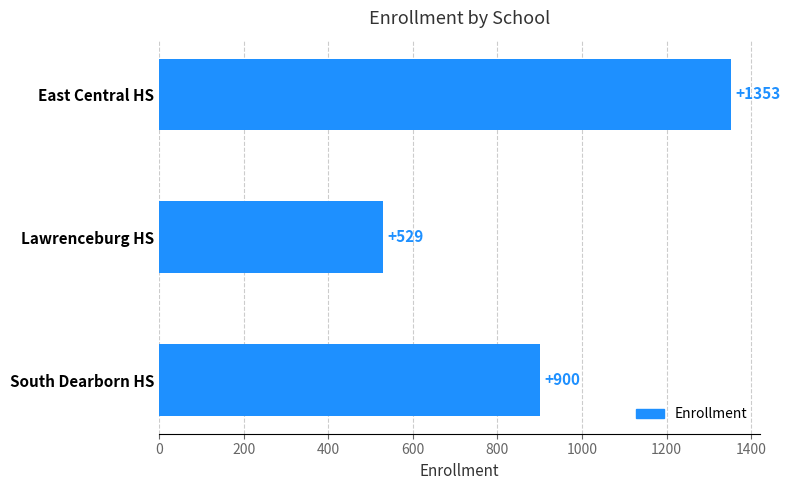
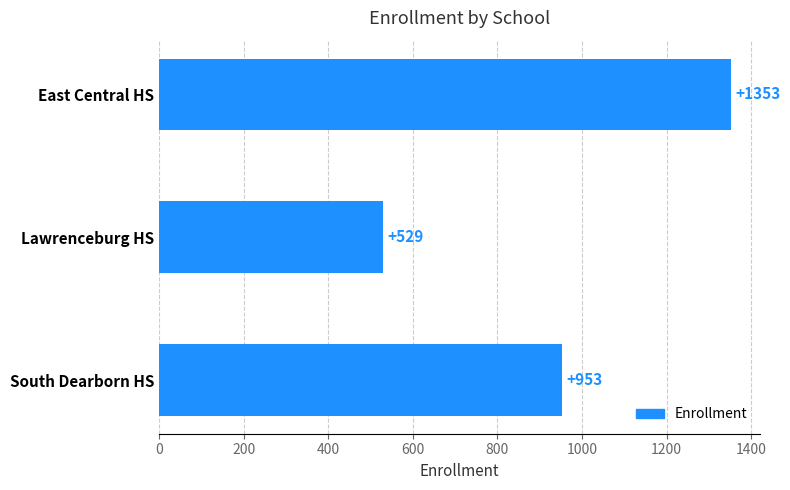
  {
    "East Central HS": "+1353",
    "Lawrenceburg HS": "+529",
-   "South Dearborn HS": "+900"
+   "South Dearborn HS": "+953"
  }
